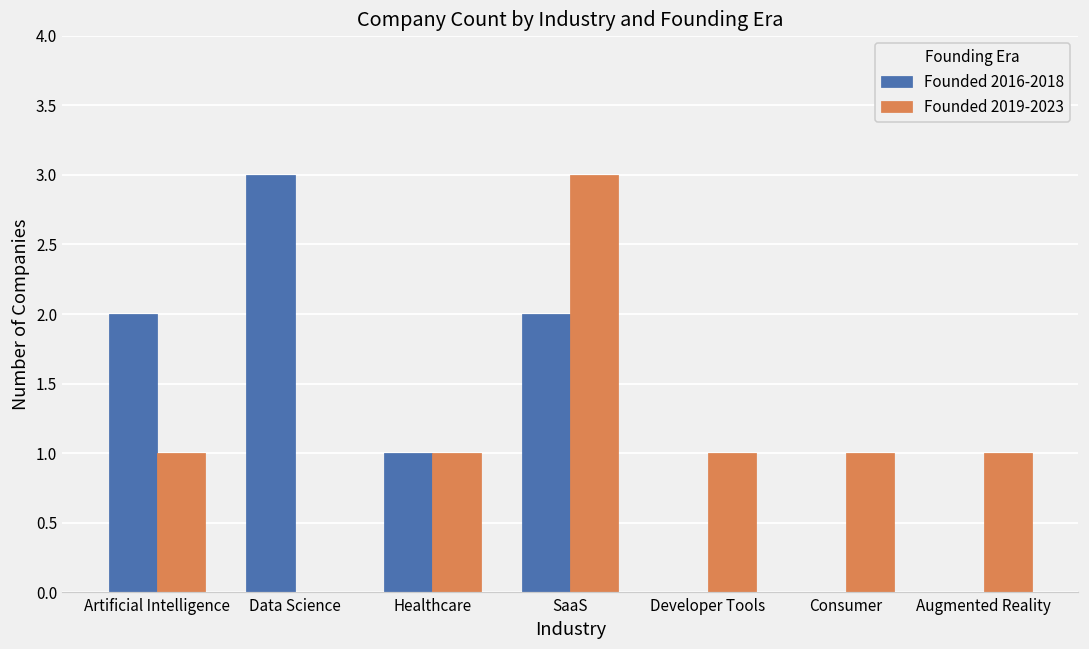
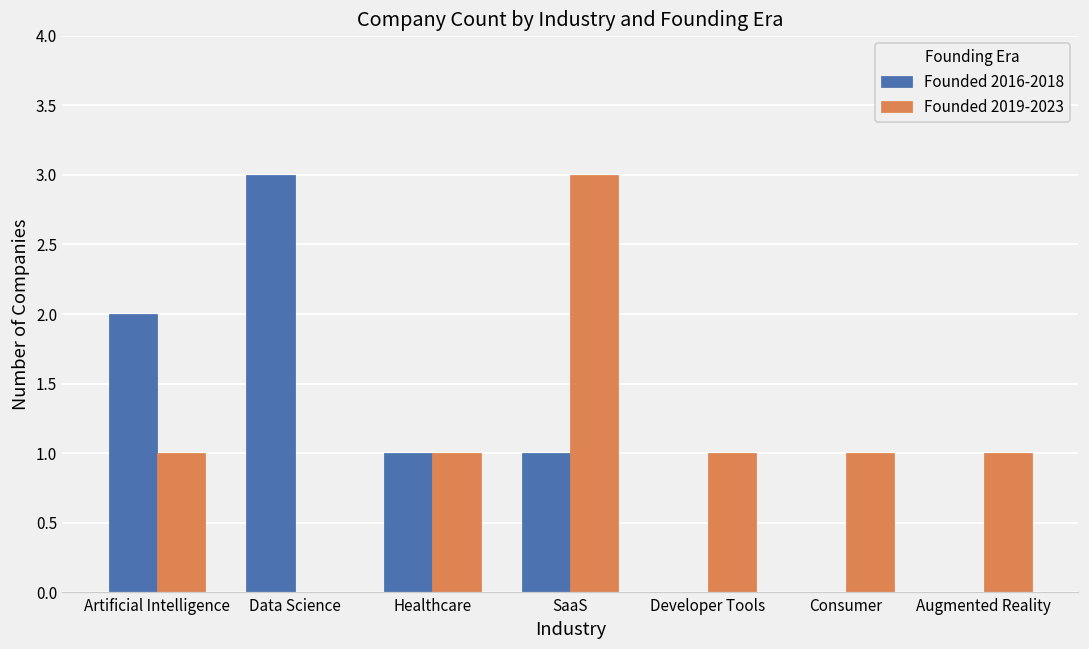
  {
    "Founded 2016-2018": {
      "Artificial Intelligence": 2,
      "Data Science": 3,
      "Healthcare": 1,
-     "SaaS": 2,
+     "SaaS": 1,
      "Developer Tools": 0,
      "Consumer": 0,
      "Augmented Reality": 0
    },
    "Founded 2019-2023": {
      "Artificial Intelligence": 1,
      "Data Science": 0,
      "Healthcare": 1,
      "SaaS": 3,
      "Developer Tools": 1,
      "Consumer": 1,
      "Augmented Reality": 1
    }
  }
